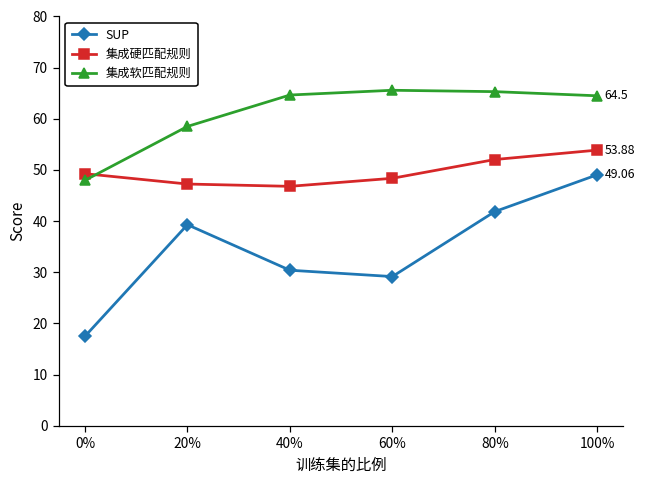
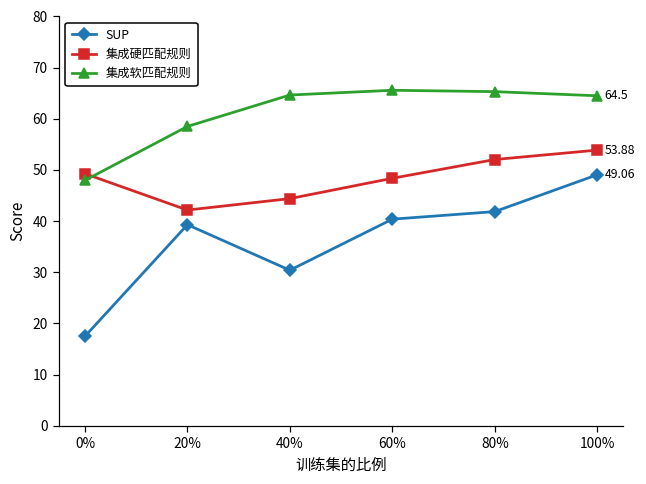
  {
    "SUP": {
      "0%": 17,
      "20%": 39,
      "40%": 30,
-     "60%": 29,
+     "60%": 40,
      "80%": 42
    },
    "集成硬匹配规则": {
      "0%": 49,
-     "20%": 47,
-     "40%": 47,
+     "20%": 42,
+     "40%": 44,
      "60%": 48,
      "80%": 52
    },
    "集成软匹配规则": {
      "100%": 64.5
    }
  }
